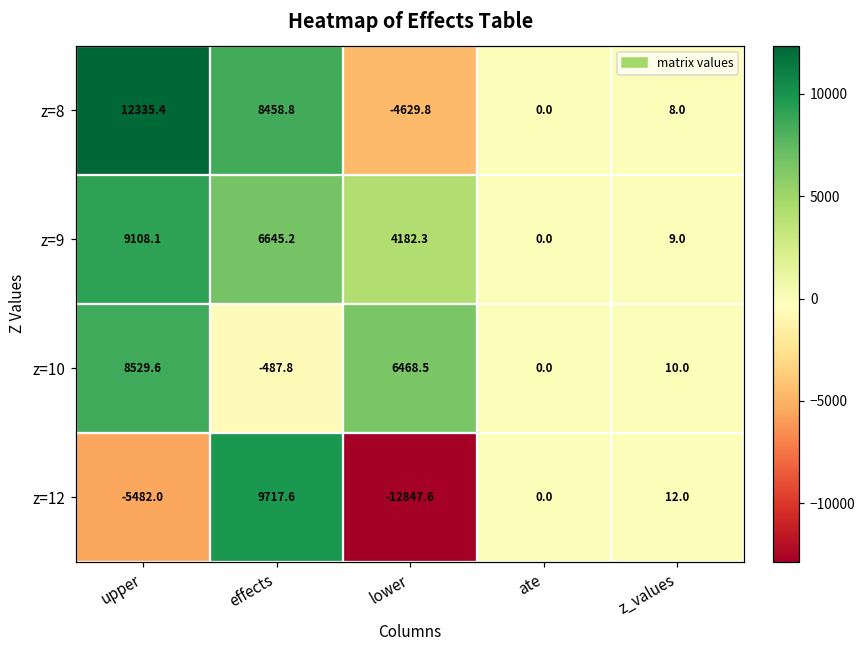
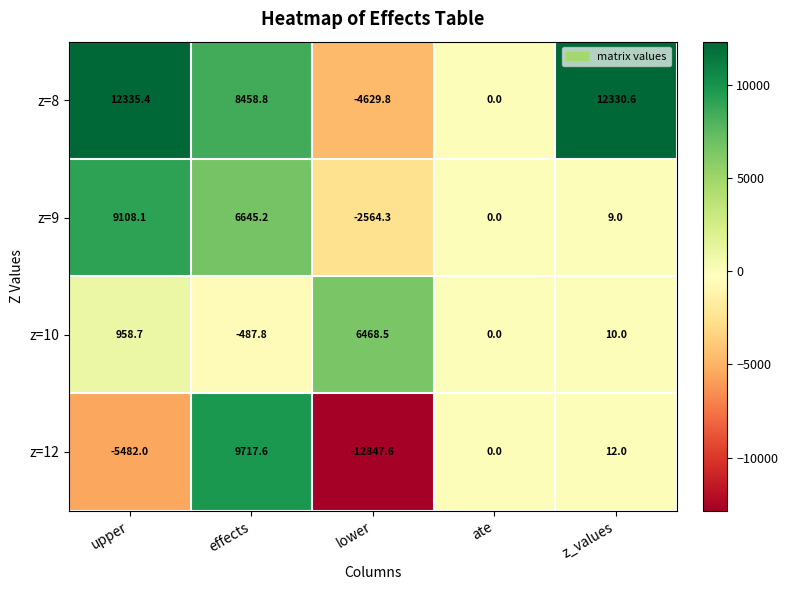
  {
    "z=8": {
      "upper": 12335.4,
      "effects": 8458.8,
      "lower": -4629.8,
      "ate": 0.0,
-     "z_values": 8.0
+     "z_values": 12330.6
    },
    "z=9": {
      "upper": 9108.1,
      "effects": 6645.2,
-     "lower": 4182.3,
+     "lower": -2564.3,
      "ate": 0.0,
      "z_values": 9.0
    },
    "z=10": {
-     "upper": 8529.6,
+     "upper": 958.7,
      "effects": -487.8,
      "lower": 6468.5,
      "ate": 0.0,
      "z_values": 10.0
    },
    "z=12": {
      "upper": -5482.0,
      "effects": 9717.6,
      "lower": -12847.6,
      "ate": 0.0,
      "z_values": 12.0
    }
  }
